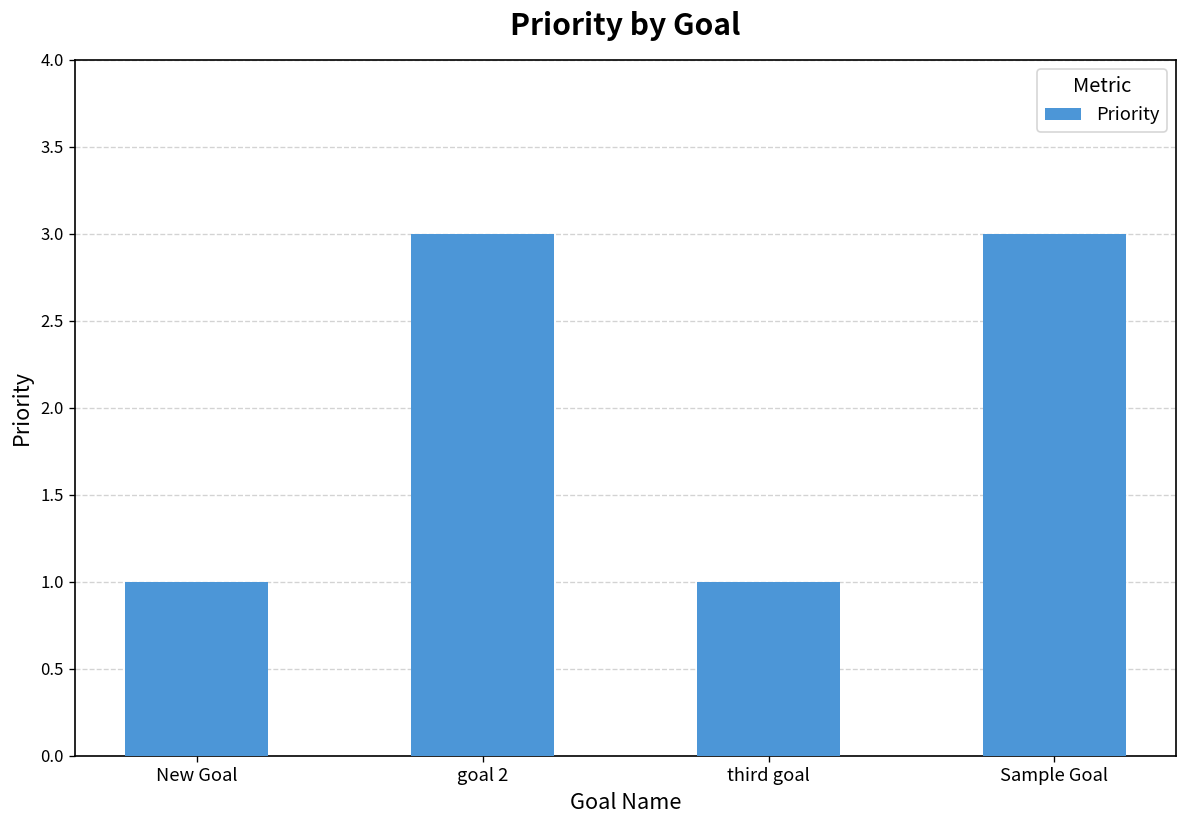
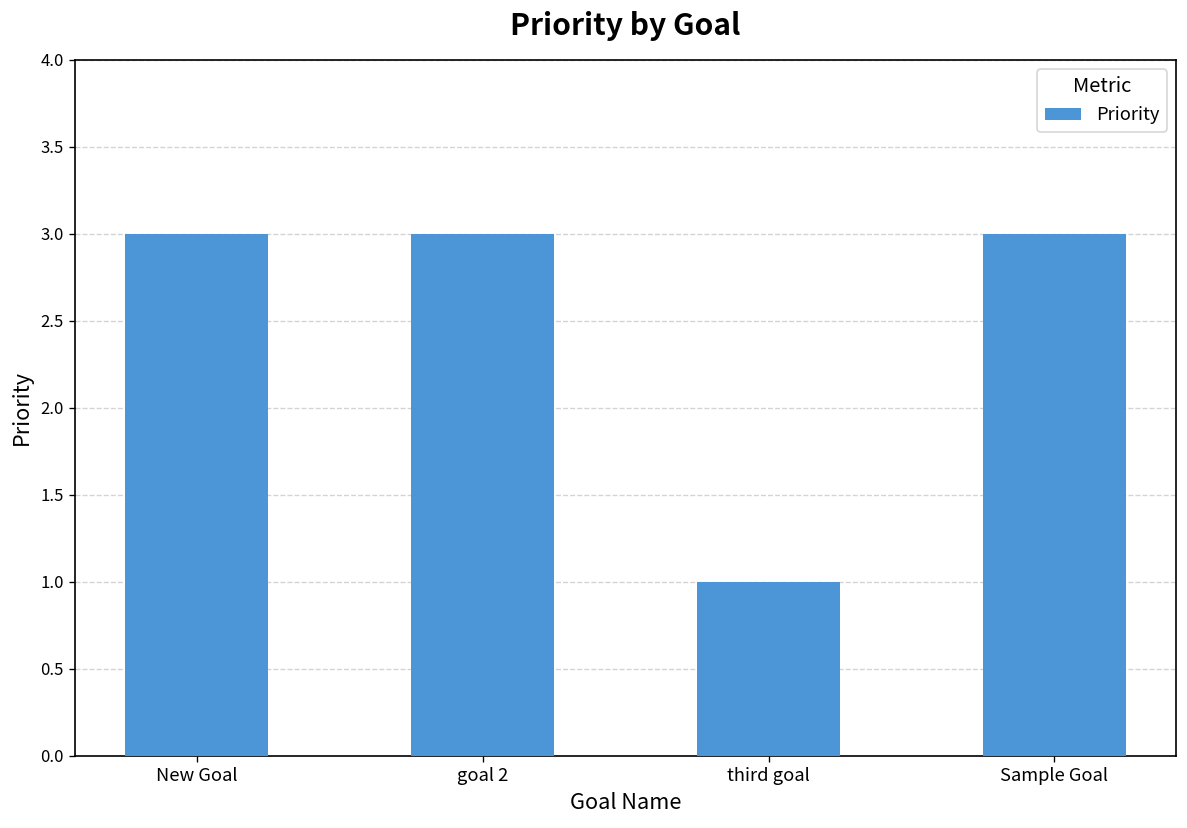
  {
-   "New Goal": 1,
+   "New Goal": 3,
    "goal 2": 3,
    "third goal": 1,
    "Sample Goal": 3
  }
